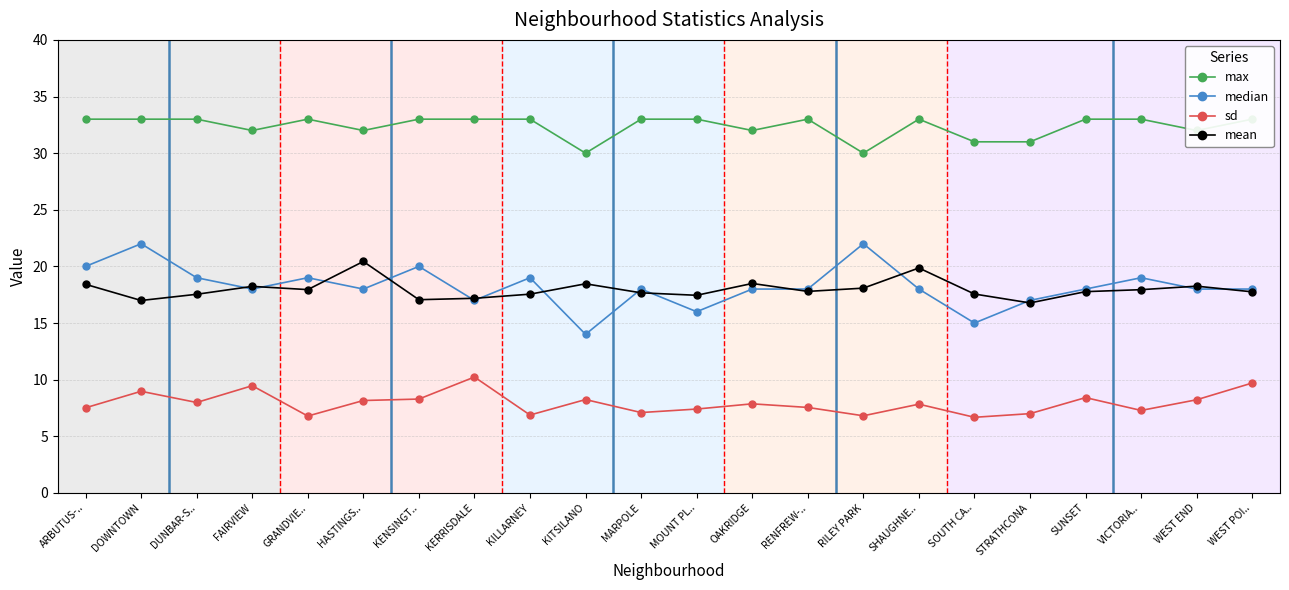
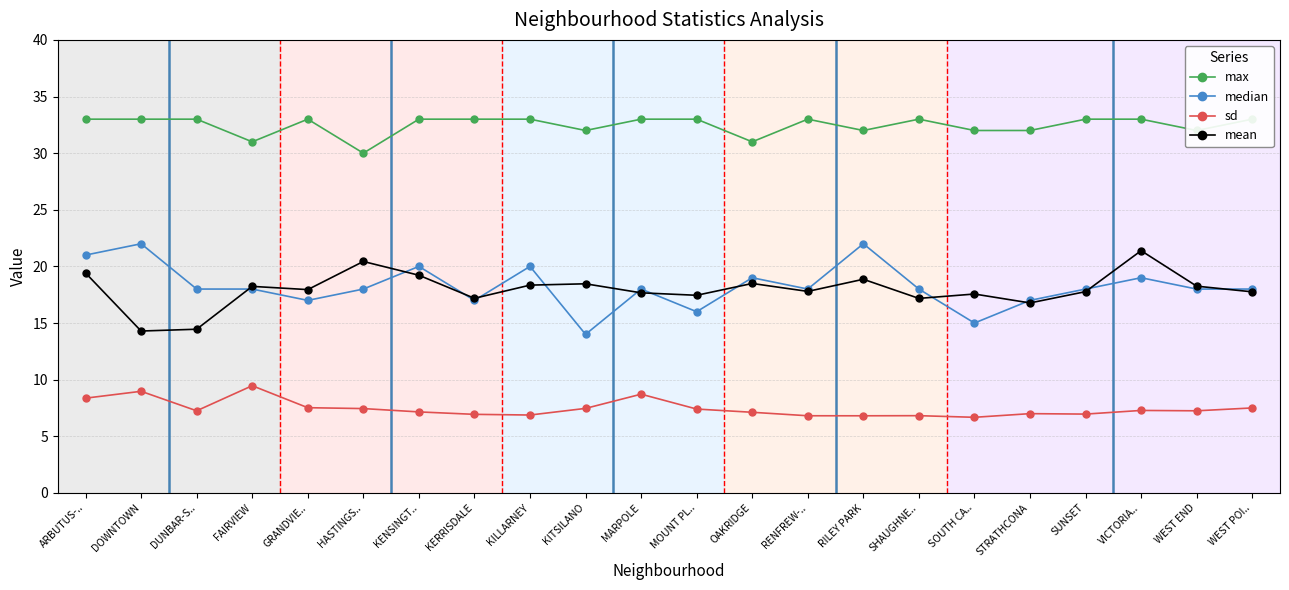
  {
    "max": {
      "ARBUTUS-..": 33,
      "DOWNTOWN": 33,
      "DUNBAR-S..": 33,
-     "FAIRVIEW": 32,
+     "FAIRVIEW": 31,
      "GRANDVIE..": 33,
-     "HASTINGS..": 32,
+     "HASTINGS..": 30,
      "KENSINGT..": 33,
      "KERRISDALE": 33,
      "KILLARNEY": 33,
-     "KITSILANO": 30,
+     "KITSILANO": 32,
      "MARPOLE": 33,
      "MOUNT PL..": 33,
-     "OAKRIDGE": 32,
+     "OAKRIDGE": 31,
      "RENFREW-..": 33,
-     "RILEY PARK": 30,
+     "RILEY PARK": 32,
      "SHAUGHNE..": 33,
-     "SOUTH CA..": 31,
-     "STRATHCONA": 31,
+     "SOUTH CA..": 32,
+     "STRATHCONA": 32,
      "SUNSET": 33,
      "VICTORIA..": 33
    },
    "median": {
-     "ARBUTUS-..": 20,
+     "ARBUTUS-..": 21,
      "DOWNTOWN": 22,
-     "DUNBAR-S..": 19,
+     "DUNBAR-S..": 18,
      "FAIRVIEW": 18,
-     "GRANDVIE..": 19,
+     "GRANDVIE..": 17,
      "HASTINGS..": 18,
      "KENSINGT..": 20,
-     "KILLARNEY": 19,
+     "KILLARNEY": 20,
      "KITSILANO": 14,
      "MARPOLE": 18,
      "MOUNT PL..": 16,
-     "OAKRIDGE": 18,
+     "OAKRIDGE": 19,
      "RILEY PARK": 22,
      "SHAUGHNE..": 18,
      "SOUTH CA..": 15,
      "SUNSET": 18,
      "VICTORIA..": 19,
      "WEST END": 18,
      "WEST POI..": 18
    },
    "sd": {
-     "ARBUTUS-..": 7.5,
+     "ARBUTUS-..": 8.4,
      "DOWNTOWN": 9.0,
-     "DUNBAR-S..": 8.0,
+     "DUNBAR-S..": 7.3,
      "FAIRVIEW": 9.5,
-     "GRANDVIE..": 6.8,
-     "HASTINGS..": 8.2,
-     "KENSINGT..": 8.3,
-     "KERRISDALE": 10.2,
+     "GRANDVIE..": 7.5,
+     "HASTINGS..": 7.4,
+     "KENSINGT..": 7.2,
+     "KERRISDALE": 6.9,
      "KILLARNEY": 6.9,
-     "KITSILANO": 8.2,
-     "MARPOLE": 7.1,
+     "KITSILANO": 7.5,
+     "MARPOLE": 8.7,
      "MOUNT PL..": 7.4,
-     "OAKRIDGE": 7.9,
-     "RENFREW-..": 7.5,
+     "OAKRIDGE": 7.1,
+     "RENFREW-..": 6.8,
      "RILEY PARK": 6.8,
-     "SHAUGHNE..": 7.8,
+     "SHAUGHNE..": 6.8,
      "SOUTH CA..": 6.7,
      "STRATHCONA": 7.0,
-     "SUNSET": 8.4,
+     "SUNSET": 7.0,
      "VICTORIA..": 7.3,
-     "WEST END": 8.2,
-     "WEST POI..": 9.7
+     "WEST END": 7.3,
+     "WEST POI..": 7.5
    },
    "mean": {
-     "ARBUTUS-..": 18.4,
-     "DOWNTOWN": 17.0,
-     "DUNBAR-S..": 17.5,
+     "ARBUTUS-..": 19.4,
+     "DOWNTOWN": 14.3,
+     "DUNBAR-S..": 14.5,
      "FAIRVIEW": 18.2,
      "GRANDVIE..": 18.0,
      "HASTINGS..": 20.4,
-     "KENSINGT..": 17.1,
-     "KILLARNEY": 17.5,
+     "KENSINGT..": 19.2,
+     "KILLARNEY": 18.3,
      "KITSILANO": 18.5,
      "MARPOLE": 17.7,
      "MOUNT PL..": 17.4,
      "OAKRIDGE": 18.5,
-     "RILEY PARK": 18.1,
-     "SHAUGHNE..": 19.9,
+     "RILEY PARK": 18.9,
+     "SHAUGHNE..": 17.2,
      "SOUTH CA..": 17.6,
      "SUNSET": 17.8,
-     "VICTORIA..": 17.9,
+     "VICTORIA..": 21.4,
      "WEST END": 18.3,
      "WEST POI..": 17.8
    }
  }
